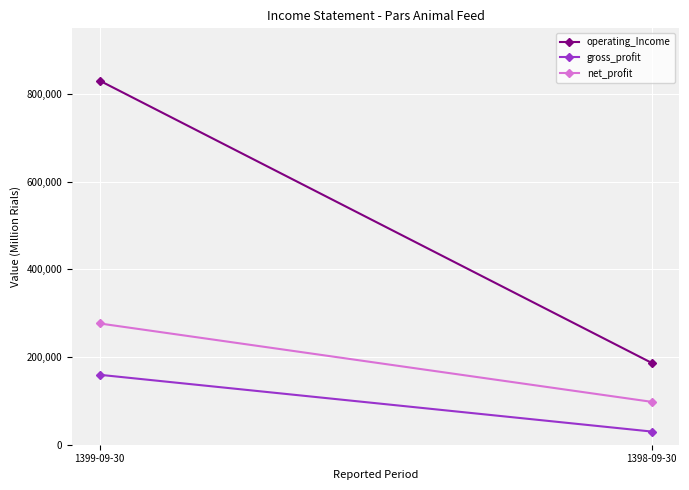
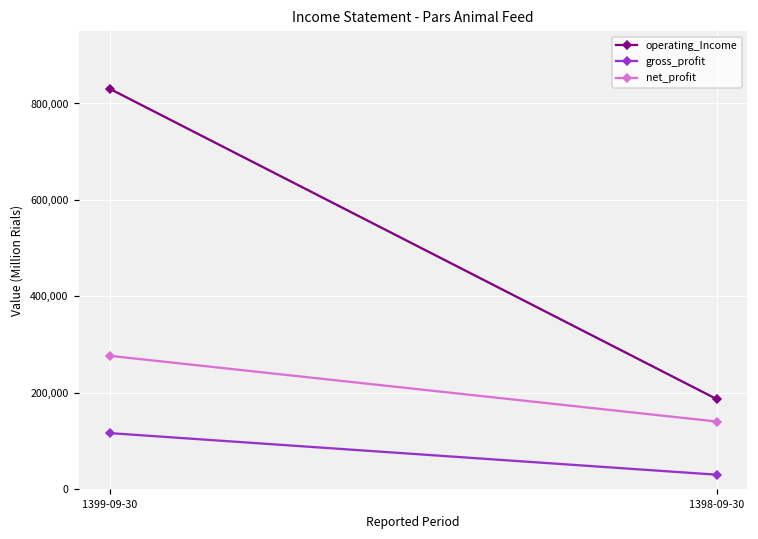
  {
    "operating_Income": {
      "1399-09-30": "830,000",
      "1398-09-30": "190,000"
    },
    "gross_profit": {
-     "1399-09-30": "160,000",
+     "1399-09-30": "120,000",
      "1398-09-30": "30,000"
    },
    "net_profit": {
      "1399-09-30": "280,000",
-     "1398-09-30": "100,000"
+     "1398-09-30": "140,000"
    }
  }
